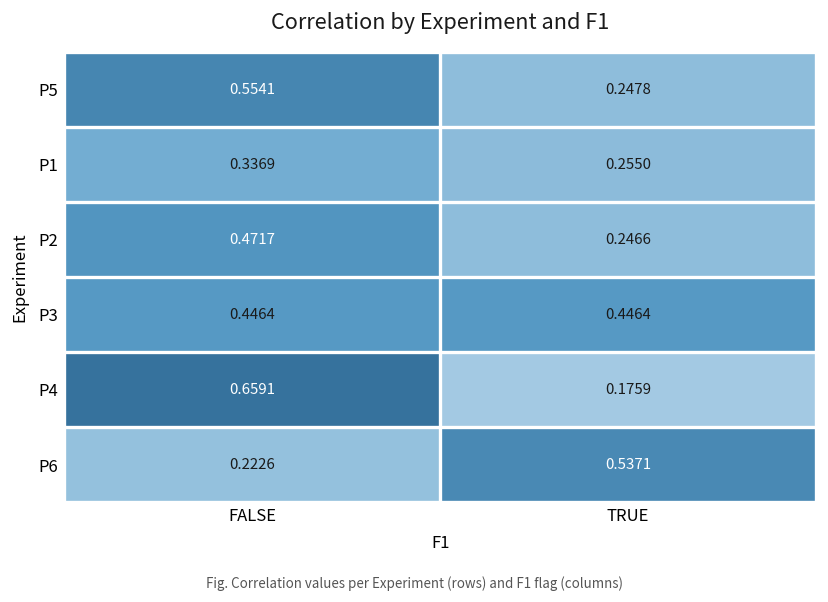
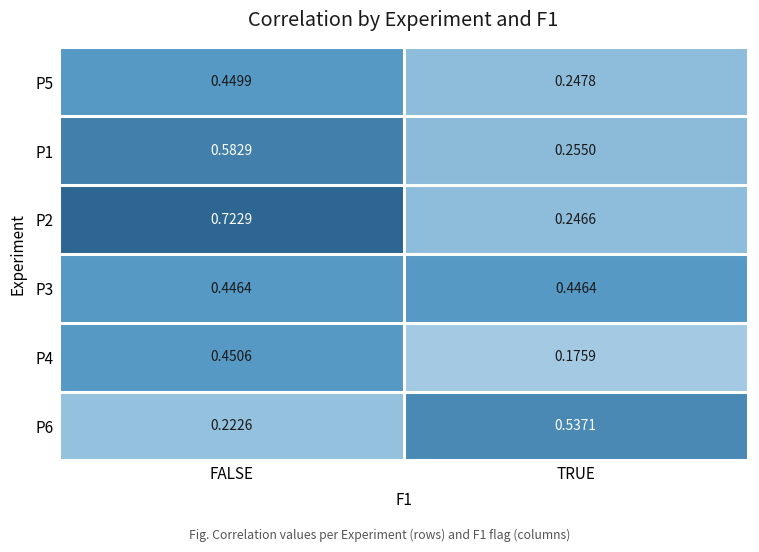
  {
    "P5": {
-     "FALSE": 0.5541,
+     "FALSE": 0.4499,
      "TRUE": 0.2478
    },
    "P1": {
-     "FALSE": 0.3369,
+     "FALSE": 0.5829,
      "TRUE": 0.2550
    },
    "P2": {
-     "FALSE": 0.4717,
+     "FALSE": 0.7229,
      "TRUE": 0.2466
    },
    "P3": {
      "FALSE": 0.4464,
      "TRUE": 0.4464
    },
    "P4": {
-     "FALSE": 0.6591,
+     "FALSE": 0.4506,
      "TRUE": 0.1759
    },
    "P6": {
      "FALSE": 0.2226,
      "TRUE": 0.5371
    }
  }
